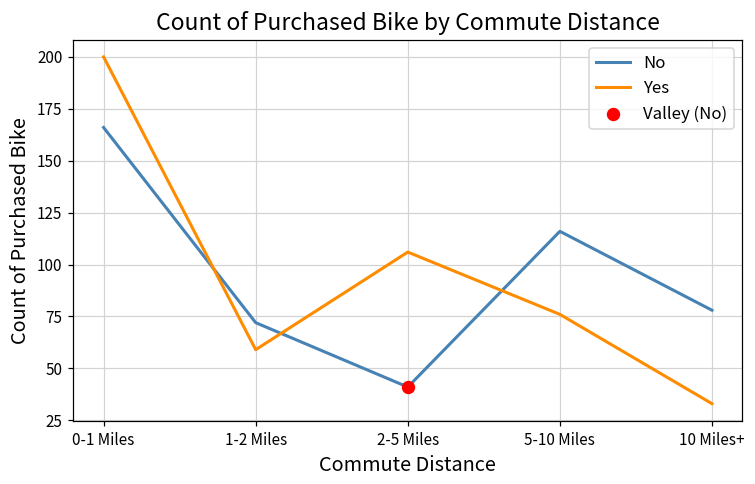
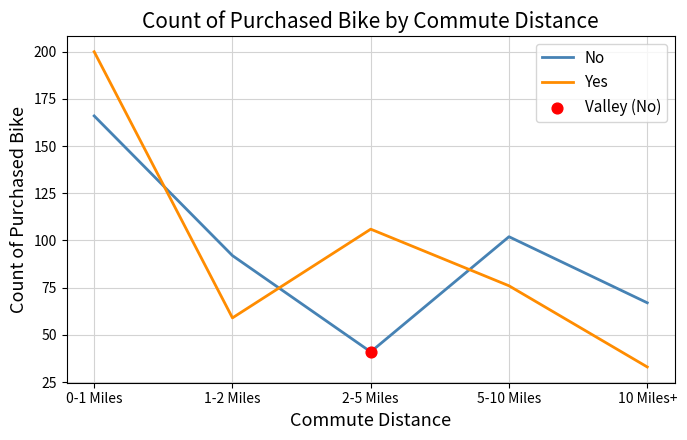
  {
    "No": {
      "0-1 Miles": 166,
-     "1-2 Miles": 72,
-     "5-10 Miles": 116,
-     "10 Miles+": 78
+     "1-2 Miles": 92,
+     "5-10 Miles": 102,
+     "10 Miles+": 67
    },
    "Yes": {
      "0-1 Miles": 200,
      "1-2 Miles": 59,
      "2-5 Miles": 106,
      "5-10 Miles": 76,
      "10 Miles+": 33
    }
  }
